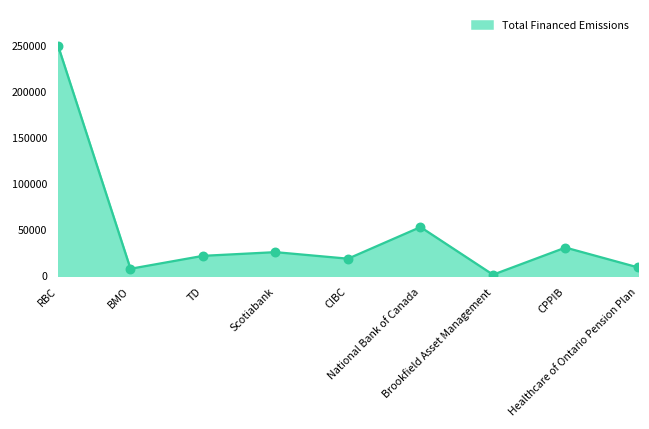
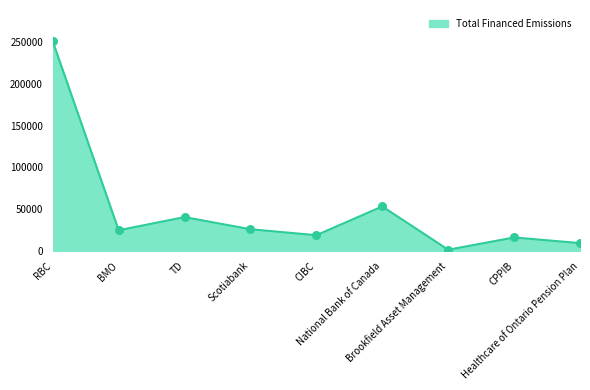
  {
    "RBC": 250000,
-   "BMO": 10000,
-   "TD": 20000,
+   "BMO": 20000,
+   "TD": 40000,
    "Scotiabank": 30000,
    "CIBC": 20000,
    "National Bank of Canada": 50000,
    "Brookfield Asset Management": 0,
-   "CPPIB": 30000,
+   "CPPIB": 20000,
    "Healthcare of Ontario Pension Plan": 10000
  }
